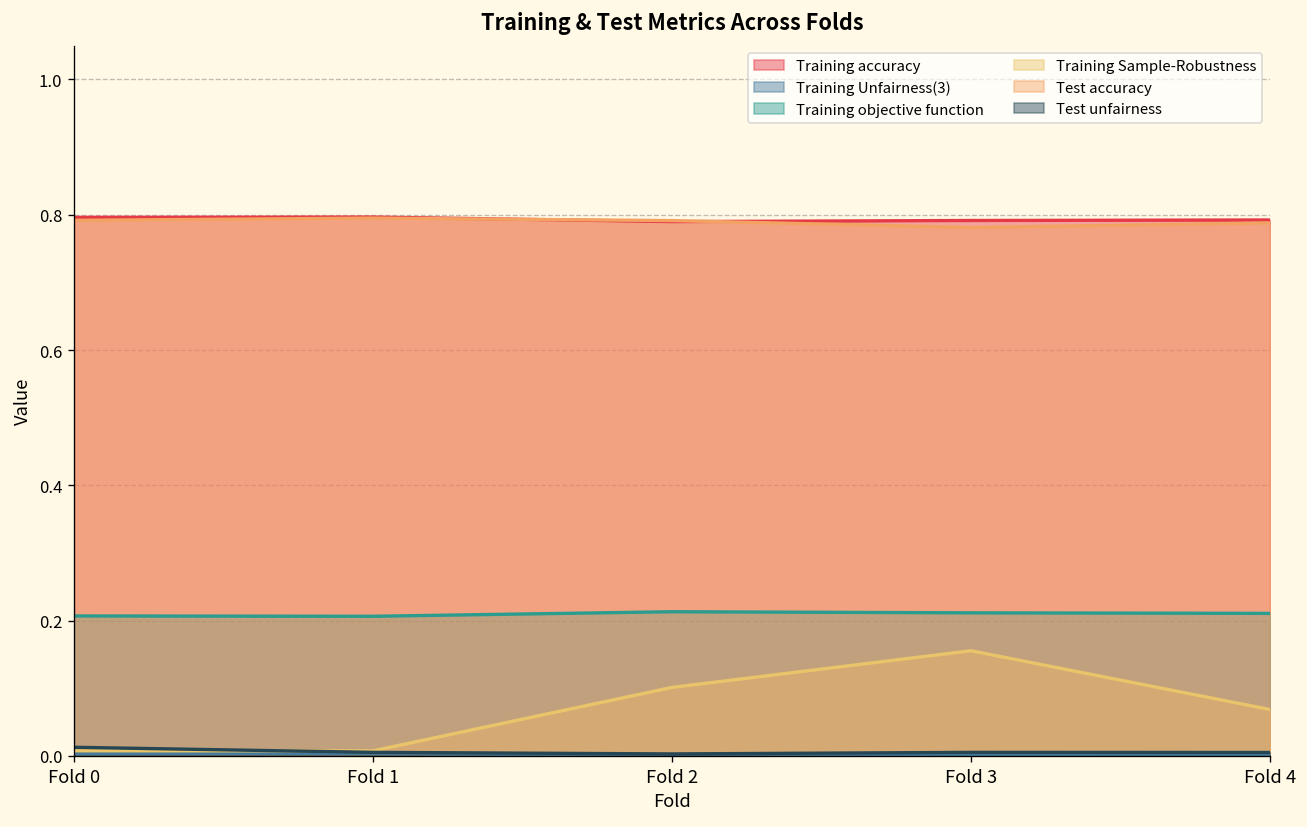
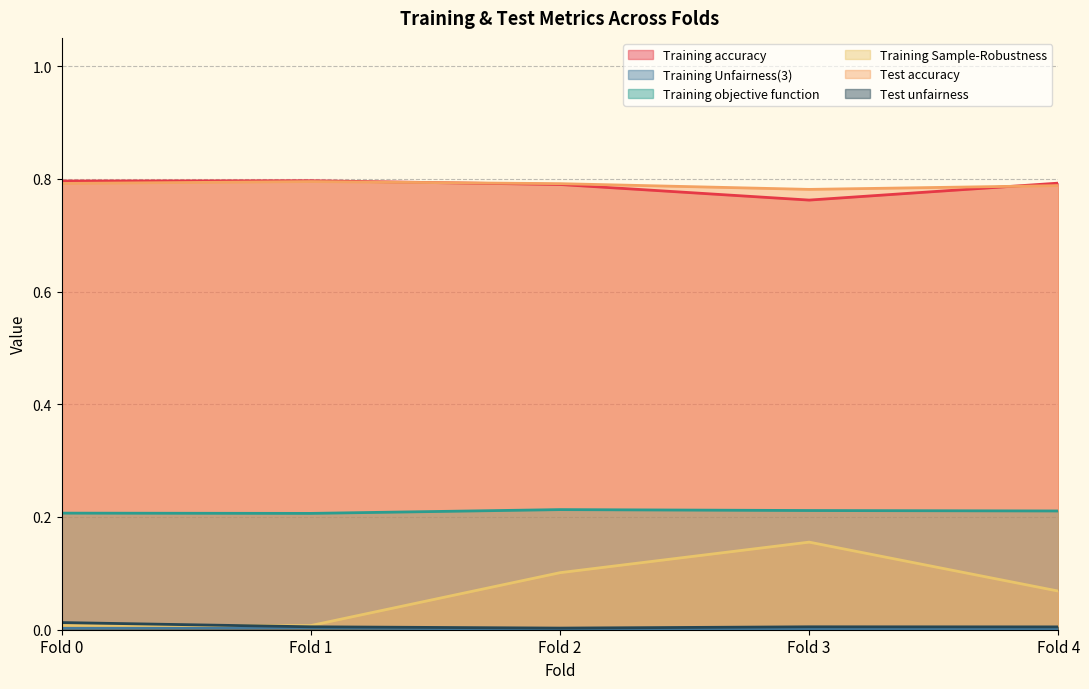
  {
    "Training accuracy": {
-     "Fold 3": 0.79
+     "Fold 3": 0.76
    },
    "Test unfairness": {
      "Fold 0": 0.01
    }
  }
